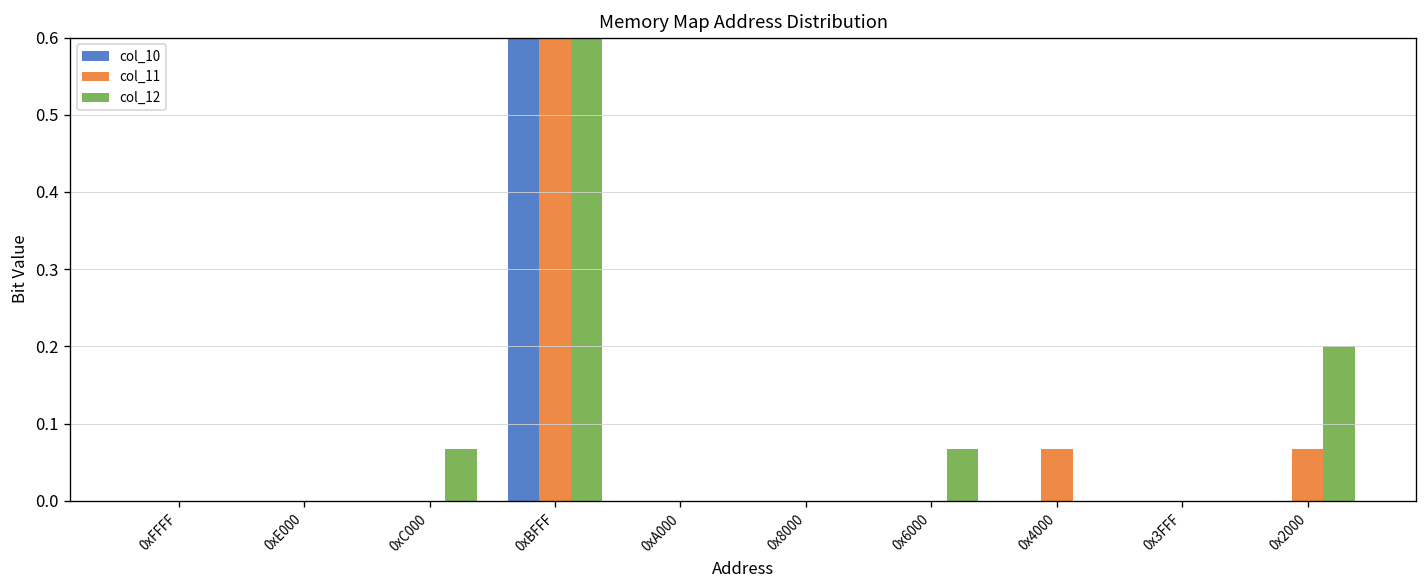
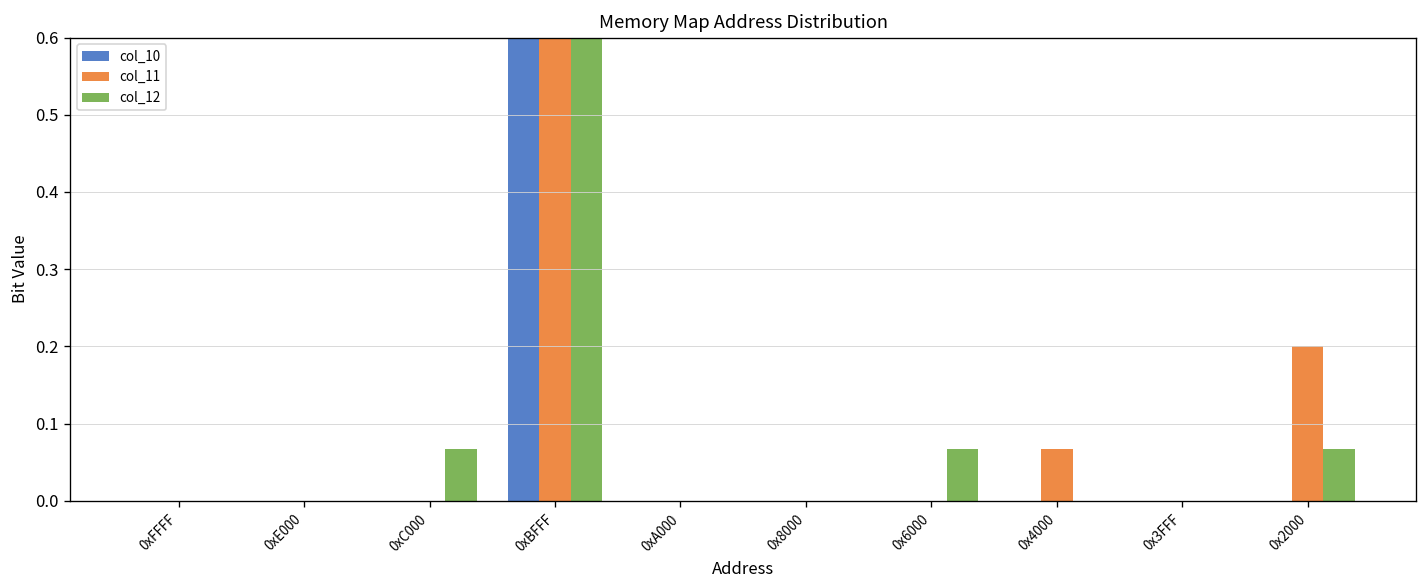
  {
    "col_10": {
      "0xFFFF": 0.00,
      "0xE000": 0.00,
      "0xC000": 0.00,
      "0xA000": 0.00,
      "0x8000": 0.00,
      "0x6000": 0.00,
      "0x4000": 0.00,
      "0x3FFF": 0.00,
      "0x2000": 0.00
    },
    "col_11": {
      "0xFFFF": 0.00,
      "0xE000": 0.00,
      "0xC000": 0.00,
      "0xA000": 0.00,
      "0x8000": 0.00,
      "0x6000": 0.00,
      "0x4000": 0.07,
      "0x3FFF": 0.00,
-     "0x2000": 0.07
+     "0x2000": 0.20
    },
    "col_12": {
      "0xFFFF": 0.00,
      "0xE000": 0.00,
      "0xC000": 0.07,
      "0xA000": 0.00,
      "0x8000": 0.00,
      "0x6000": 0.07,
      "0x4000": 0.00,
      "0x3FFF": 0.00,
-     "0x2000": 0.20
+     "0x2000": 0.07
    }
  }
